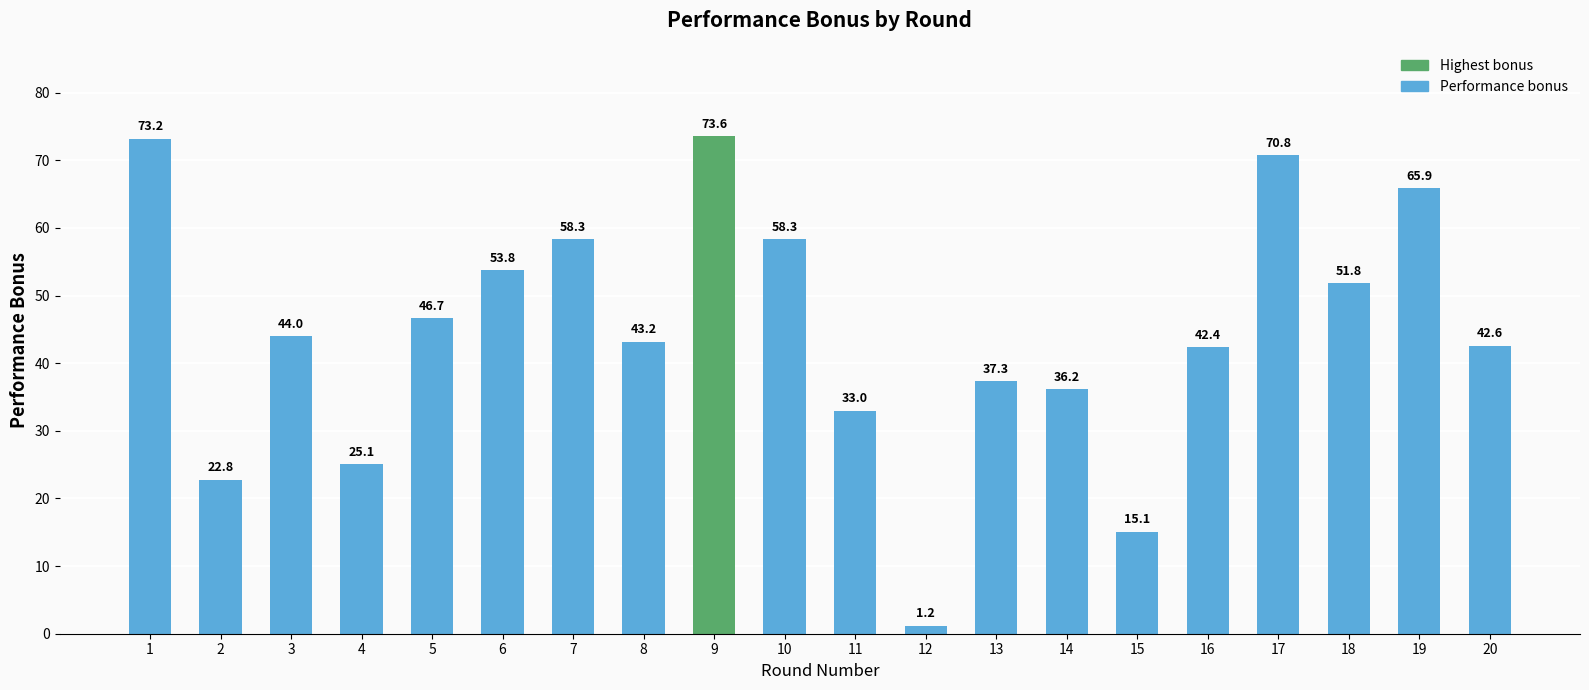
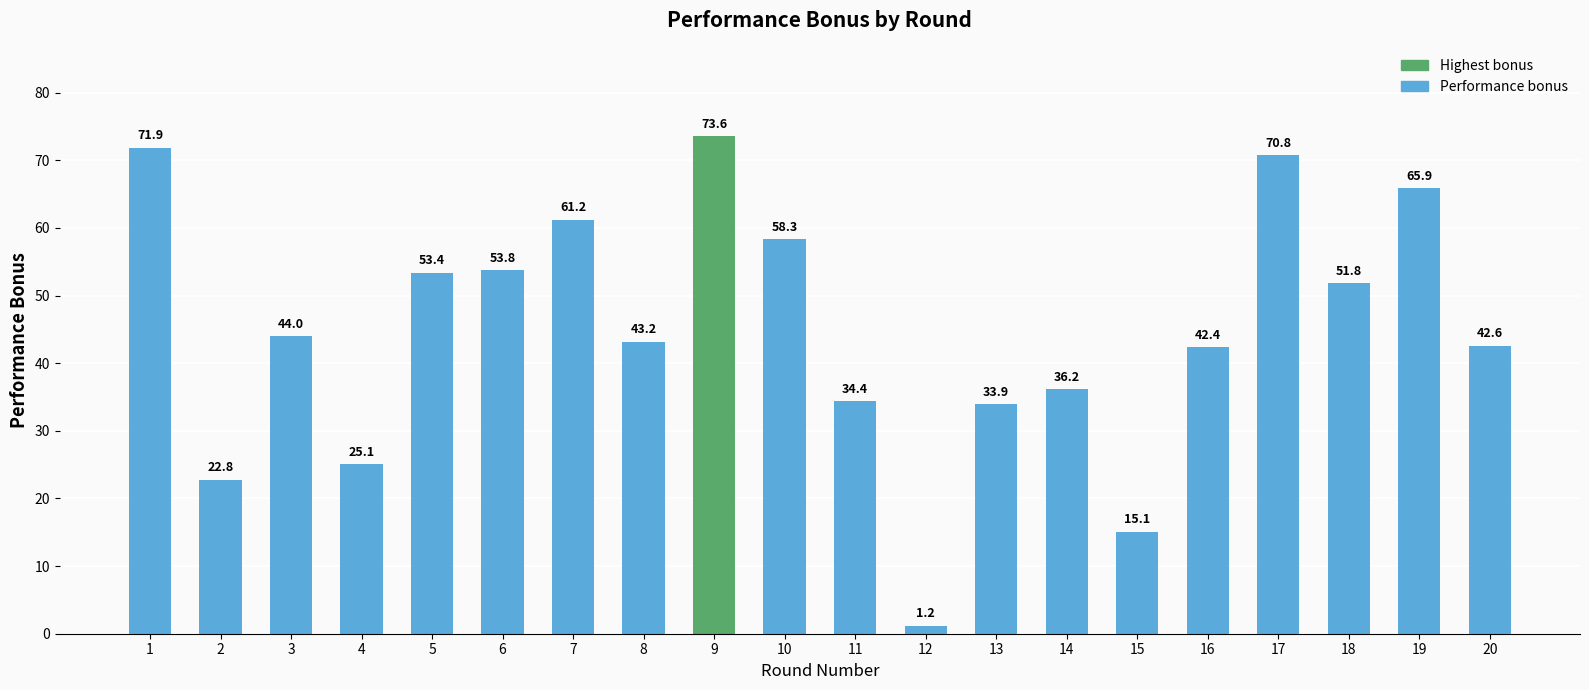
  {
-   "1": 73.2,
+   "1": 71.9,
    "2": 22.8,
    "3": 44.0,
    "4": 25.1,
-   "5": 46.7,
+   "5": 53.4,
    "6": 53.8,
-   "7": 58.3,
+   "7": 61.2,
    "8": 43.2,
    "9": 73.6,
    "10": 58.3,
-   "11": 33.0,
+   "11": 34.4,
    "12": 1.2,
-   "13": 37.3,
+   "13": 33.9,
    "14": 36.2,
    "15": 15.1,
    "16": 42.4,
    "17": 70.8,
    "18": 51.8,
    "19": 65.9,
    "20": 42.6
  }
